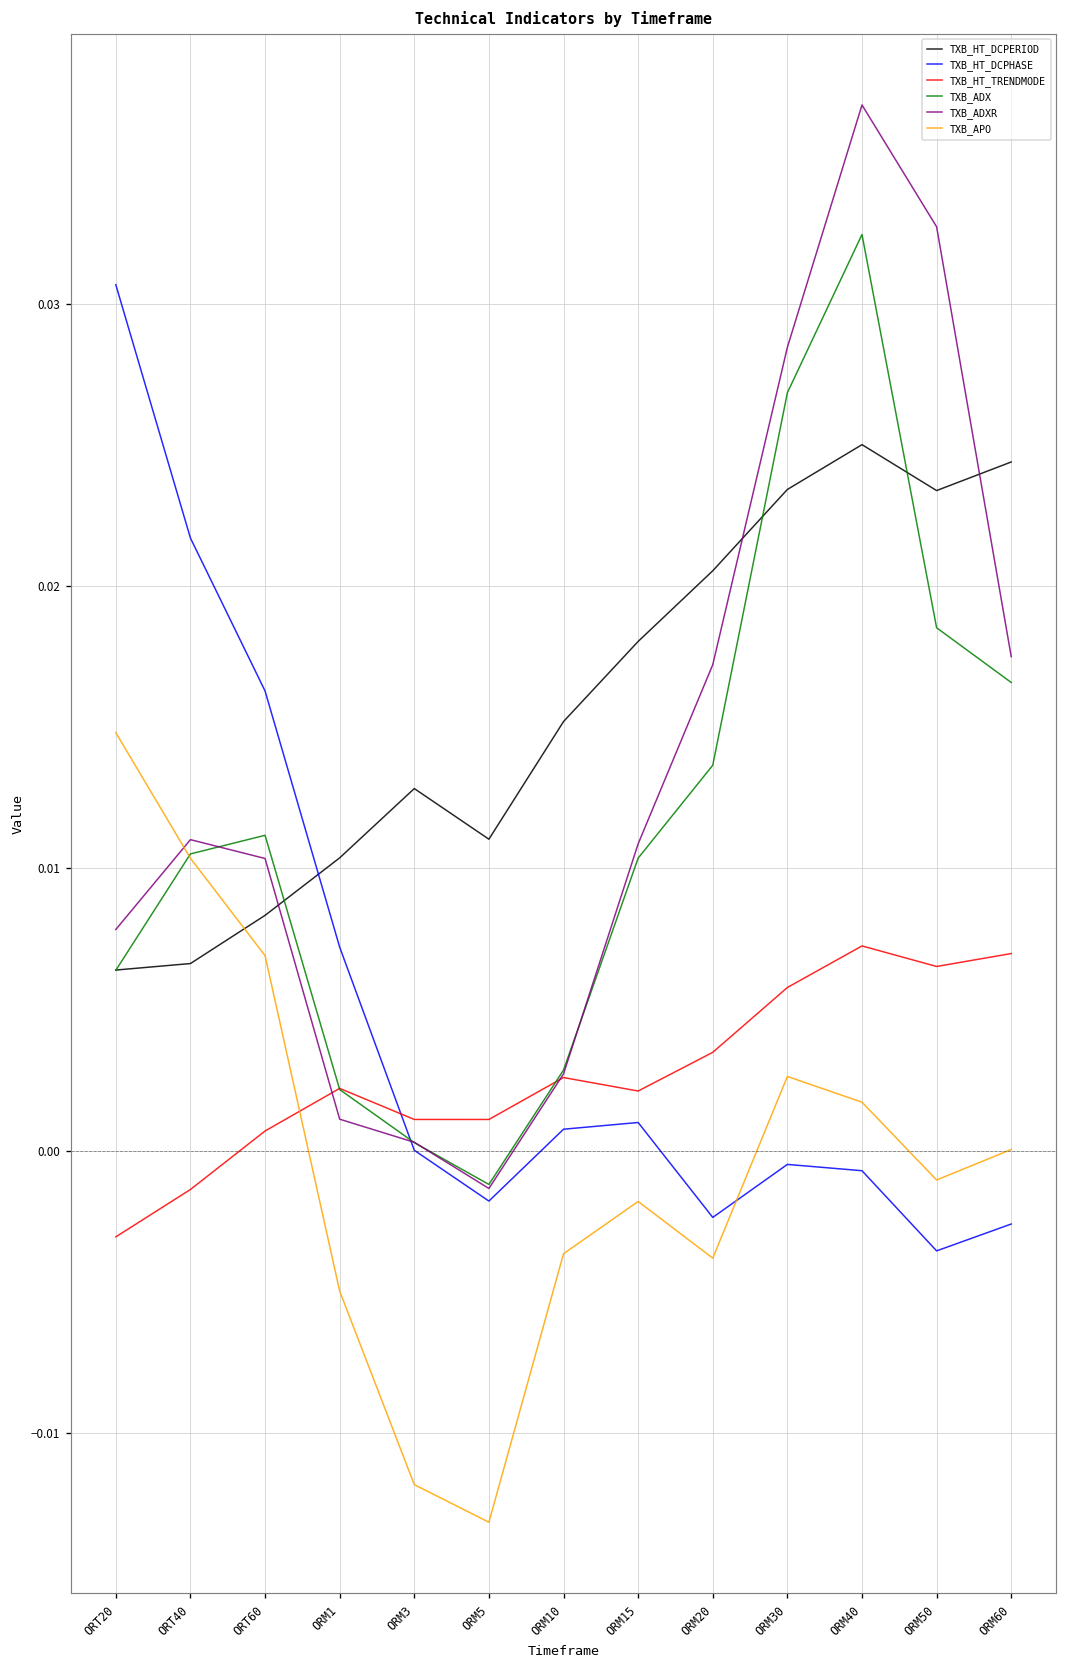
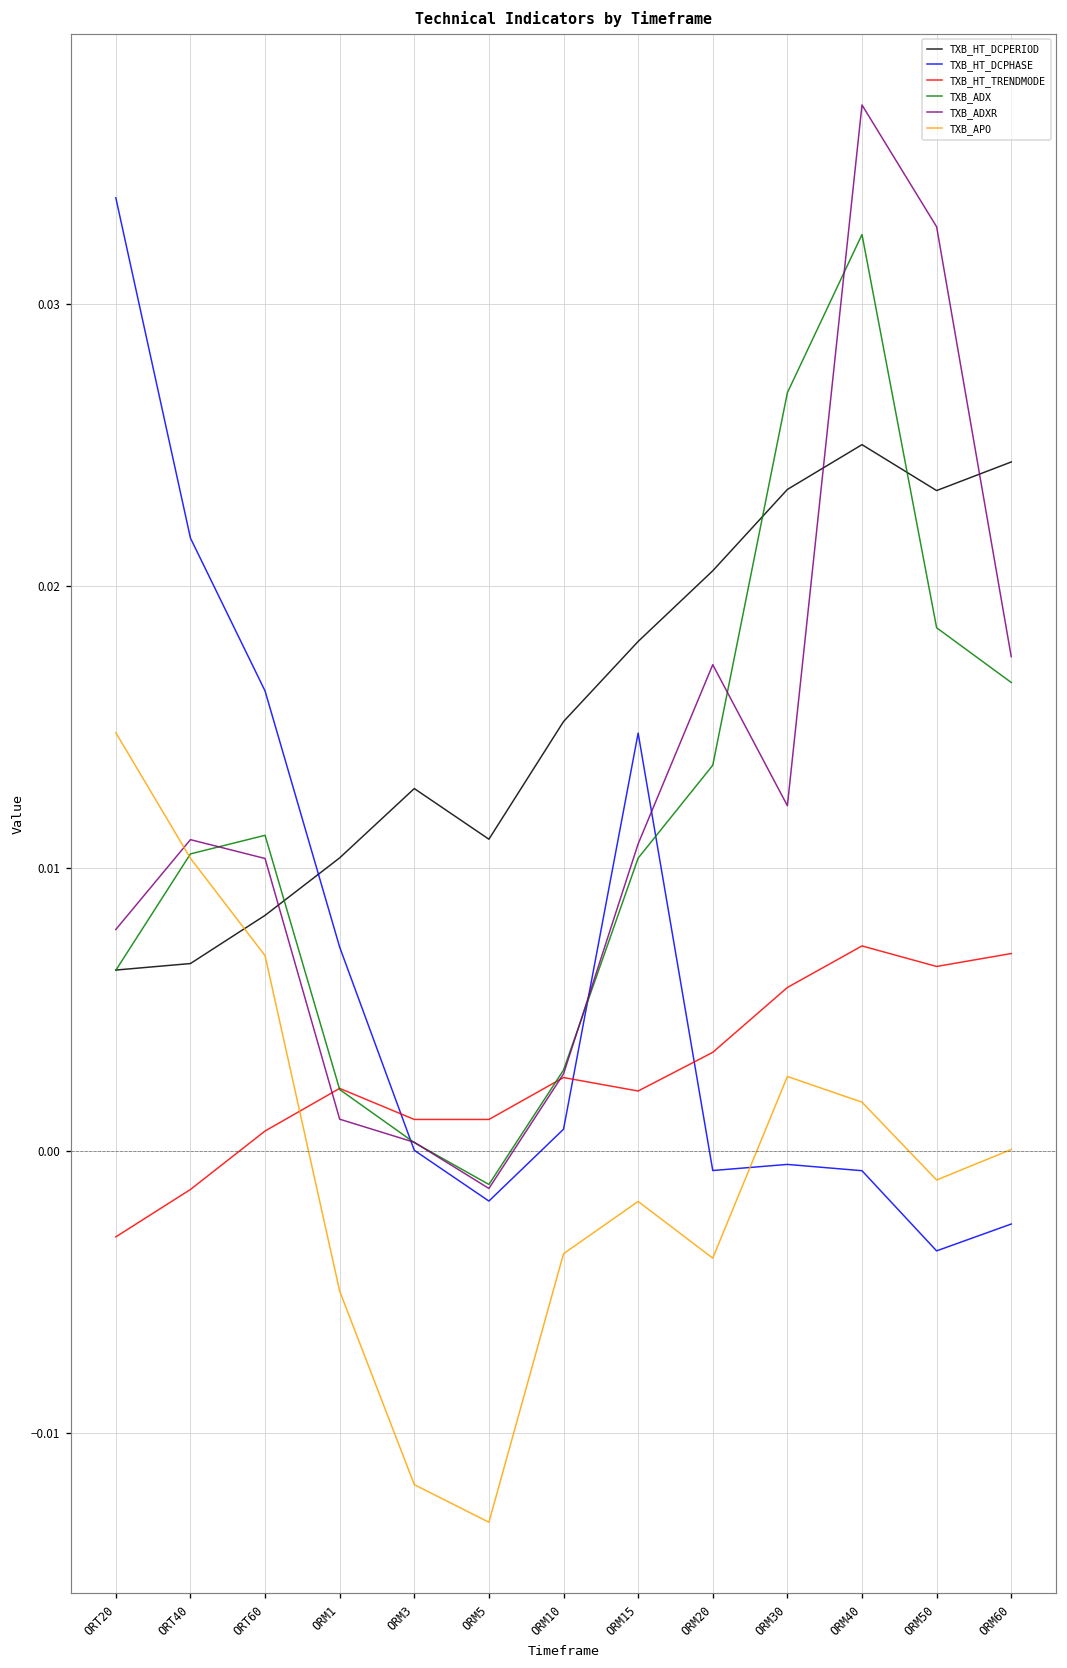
  {
    "TXB_HT_DCPERIOD": {
      "ORT40": 0.0066,
      "ORT60": 0.0083,
      "ORM1": 0.0104,
      "ORM3": 0.0128,
      "ORM5": 0.0110,
      "ORM10": 0.0152,
      "ORM15": 0.0180,
      "ORM20": 0.0205,
      "ORM30": 0.0234,
      "ORM40": 0.0250,
      "ORM50": 0.0234,
      "ORM60": 0.0244
    },
    "TXB_HT_DCPHASE": {
-     "ORT20": 0.0307,
+     "ORT20": 0.0338,
      "ORT40": 0.0217,
      "ORT60": 0.0163,
      "ORM1": 0.0072,
      "ORM3": 0.0000,
      "ORM5": -0.0018,
      "ORM10": 0.0008,
-     "ORM15": 0.0010,
-     "ORM20": -0.0024,
+     "ORM15": 0.0148,
+     "ORM20": -0.0007,
      "ORM30": -0.0005,
      "ORM40": -0.0007,
      "ORM50": -0.0036,
      "ORM60": -0.0026
    },
    "TXB_HT_TRENDMODE": {
      "ORT20": -0.0031,
      "ORT40": -0.0014,
      "ORT60": 0.0007,
      "ORM3": 0.0011,
      "ORM5": 0.0011,
      "ORM10": 0.0026,
      "ORM15": 0.0021,
      "ORM20": 0.0035,
      "ORM30": 0.0058,
      "ORM40": 0.0073,
      "ORM50": 0.0065,
      "ORM60": 0.0070
    },
    "TXB_ADX": {
      "ORT40": 0.0105,
      "ORT60": 0.0112,
      "ORM5": -0.0012,
      "ORM10": 0.0029,
      "ORM15": 0.0104,
      "ORM20": 0.0137,
      "ORM30": 0.0269,
      "ORM40": 0.0325,
      "ORM50": 0.0185,
      "ORM60": 0.0166
    },
    "TXB_ADXR": {
      "ORT20": 0.0078,
      "ORT40": 0.0110,
      "ORT60": 0.0104,
      "ORM1": 0.0011,
      "ORM5": -0.0013,
      "ORM10": 0.0027,
      "ORM15": 0.0109,
      "ORM20": 0.0172,
-     "ORM30": 0.0285,
+     "ORM30": 0.0122,
      "ORM40": 0.0371,
      "ORM50": 0.0327,
      "ORM60": 0.0175
    },
    "TXB_APO": {
      "ORT20": 0.0148,
      "ORT40": 0.0104,
      "ORT60": 0.0069,
      "ORM1": -0.0050,
      "ORM3": -0.0118,
      "ORM5": -0.0132,
      "ORM10": -0.0037,
      "ORM15": -0.0018,
      "ORM20": -0.0038,
      "ORM30": 0.0026,
      "ORM40": 0.0017,
      "ORM50": -0.0010,
      "ORM60": 0.0000
    }
  }
